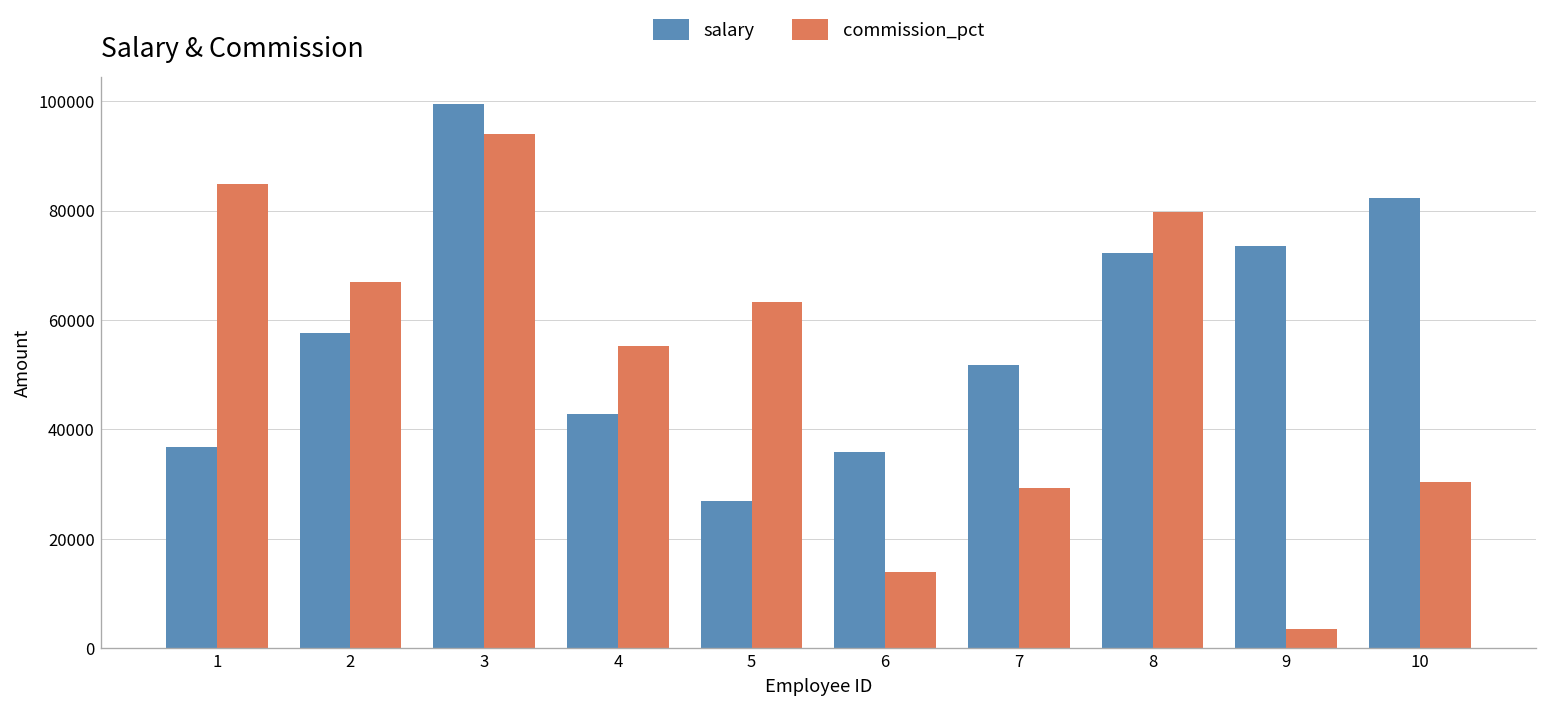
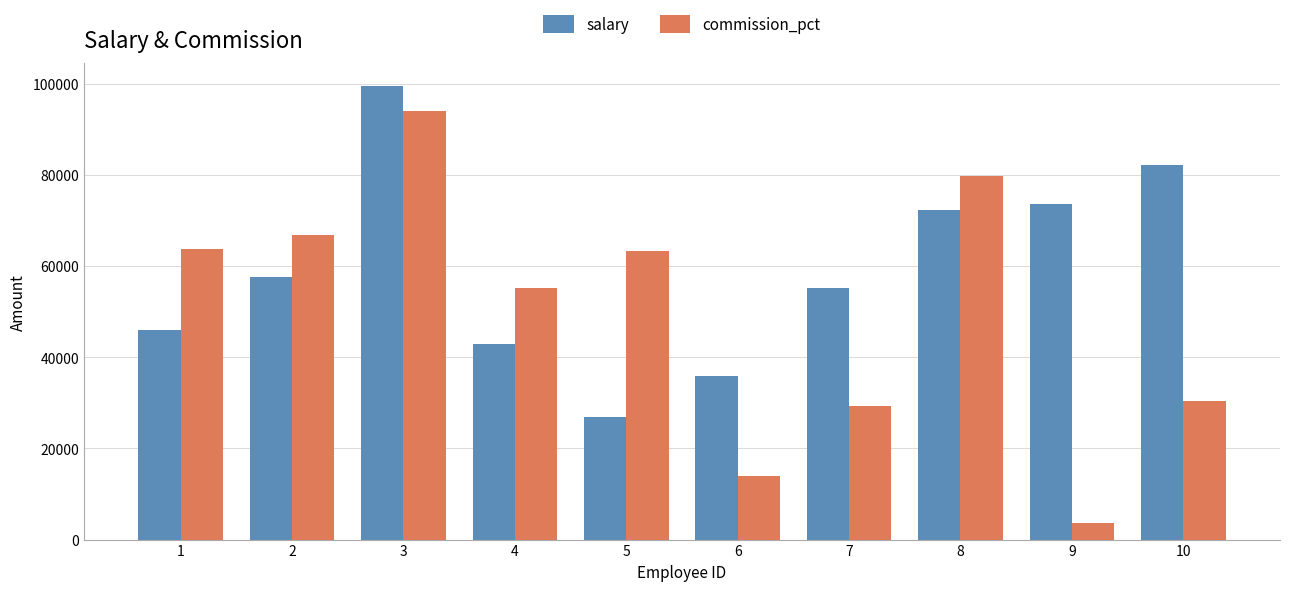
  {
    "salary": {
-     "1": 37000,
+     "1": 46000,
      "2": 58000,
      "3": 99000,
      "4": 43000,
      "5": 27000,
      "6": 36000,
-     "7": 52000,
+     "7": 55000,
      "8": 72000,
      "9": 74000,
      "10": 82000
    },
    "commission_pct": {
-     "1": 85000,
+     "1": 64000,
      "2": 67000,
      "3": 94000,
      "4": 55000,
      "5": 63000,
      "6": 14000,
      "7": 29000,
      "8": 80000,
      "9": 4000,
      "10": 30000
    }
  }
